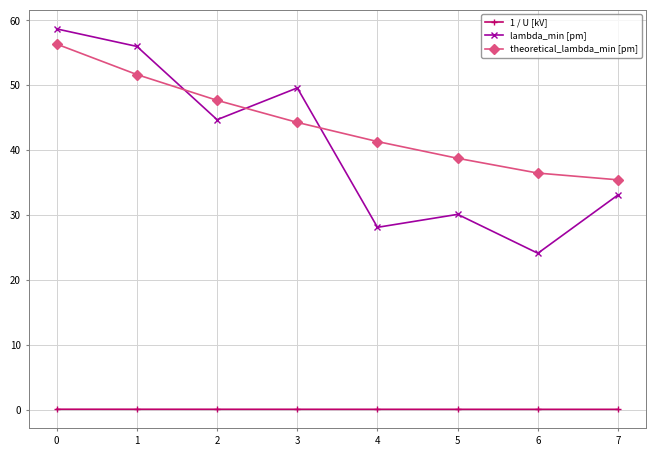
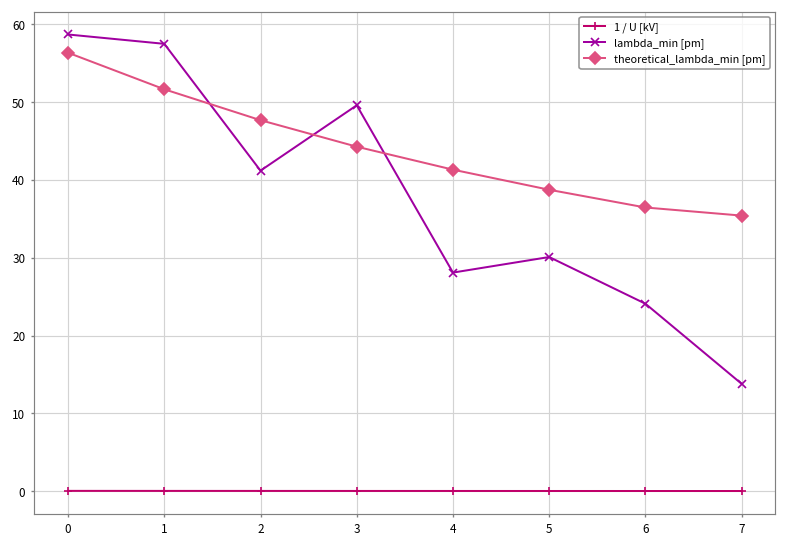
  {
    "1 / U [kV]": {
      "0": 0,
      "1": 0,
      "2": 0,
      "3": 0,
      "4": 0,
      "5": 0,
      "6": 0,
      "7": 0
    },
    "lambda_min [pm]": {
      "0": 59,
-     "1": 56,
-     "2": 45,
+     "1": 58,
+     "2": 41,
      "3": 50,
      "4": 28,
      "5": 30,
      "6": 24,
-     "7": 33
+     "7": 14
    },
    "theoretical_lambda_min [pm]": {
      "0": 56,
      "1": 52,
      "2": 48,
      "3": 44,
      "4": 41,
      "5": 39,
      "6": 36,
      "7": 35
    }
  }
